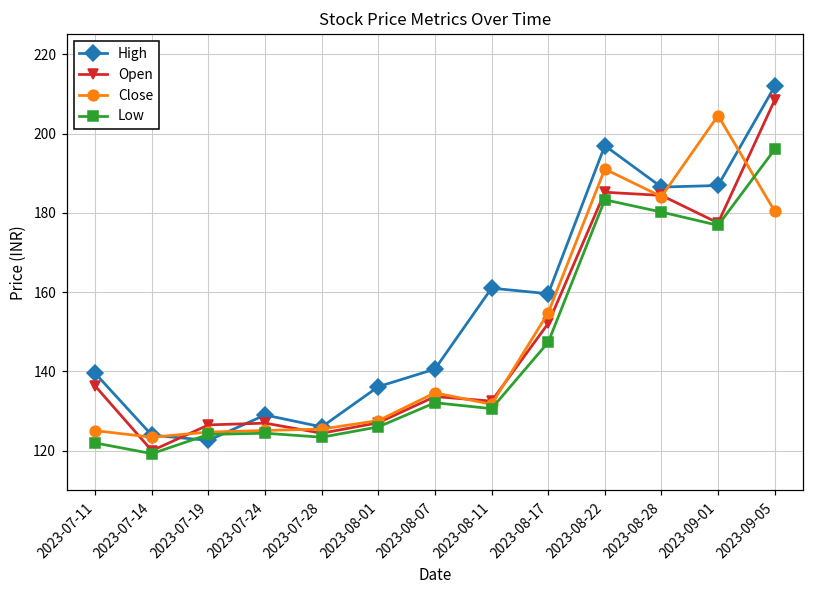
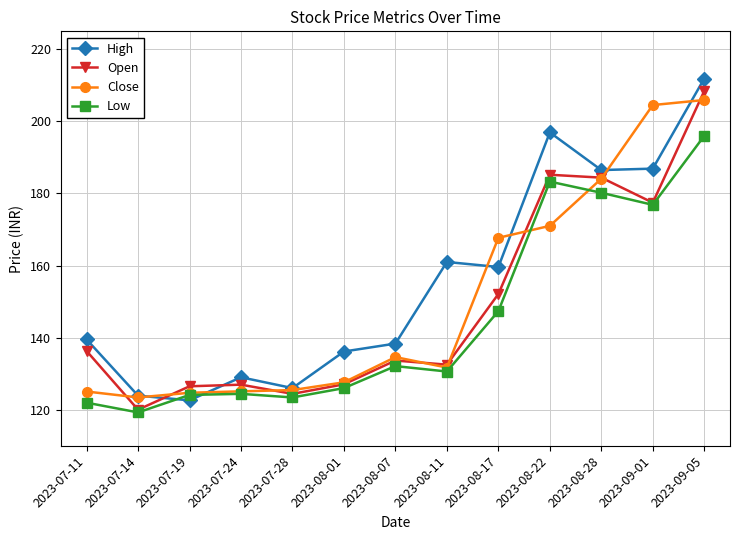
  {
    "High": {
      "2023-07-11": 140,
      "2023-07-19": 123,
      "2023-07-24": 129,
      "2023-08-01": 136,
-     "2023-08-07": 141,
+     "2023-08-07": 138,
      "2023-08-11": 161,
      "2023-08-17": 160,
      "2023-08-22": 197,
      "2023-08-28": 187,
      "2023-09-01": 187,
      "2023-09-05": 212
    },
    "Open": {
      "2023-07-11": 136,
      "2023-07-14": 120,
      "2023-07-19": 127,
      "2023-07-24": 127,
      "2023-07-28": 124,
      "2023-08-07": 134,
      "2023-08-11": 133,
      "2023-08-17": 152,
      "2023-08-22": 185,
      "2023-09-05": 208
    },
    "Close": {
      "2023-07-11": 125,
      "2023-07-24": 125,
      "2023-08-07": 135,
      "2023-08-11": 132,
-     "2023-08-17": 155,
-     "2023-08-22": 191,
+     "2023-08-17": 168,
+     "2023-08-22": 171,
      "2023-09-01": 205,
-     "2023-09-05": 180
+     "2023-09-05": 206
    },
    "Low": {
      "2023-07-11": 122,
      "2023-07-14": 119,
      "2023-07-24": 124,
      "2023-07-28": 123,
      "2023-08-01": 126,
      "2023-08-07": 132,
      "2023-08-11": 131,
      "2023-08-17": 147,
      "2023-08-22": 183,
      "2023-08-28": 180,
      "2023-09-05": 196
    }
  }
